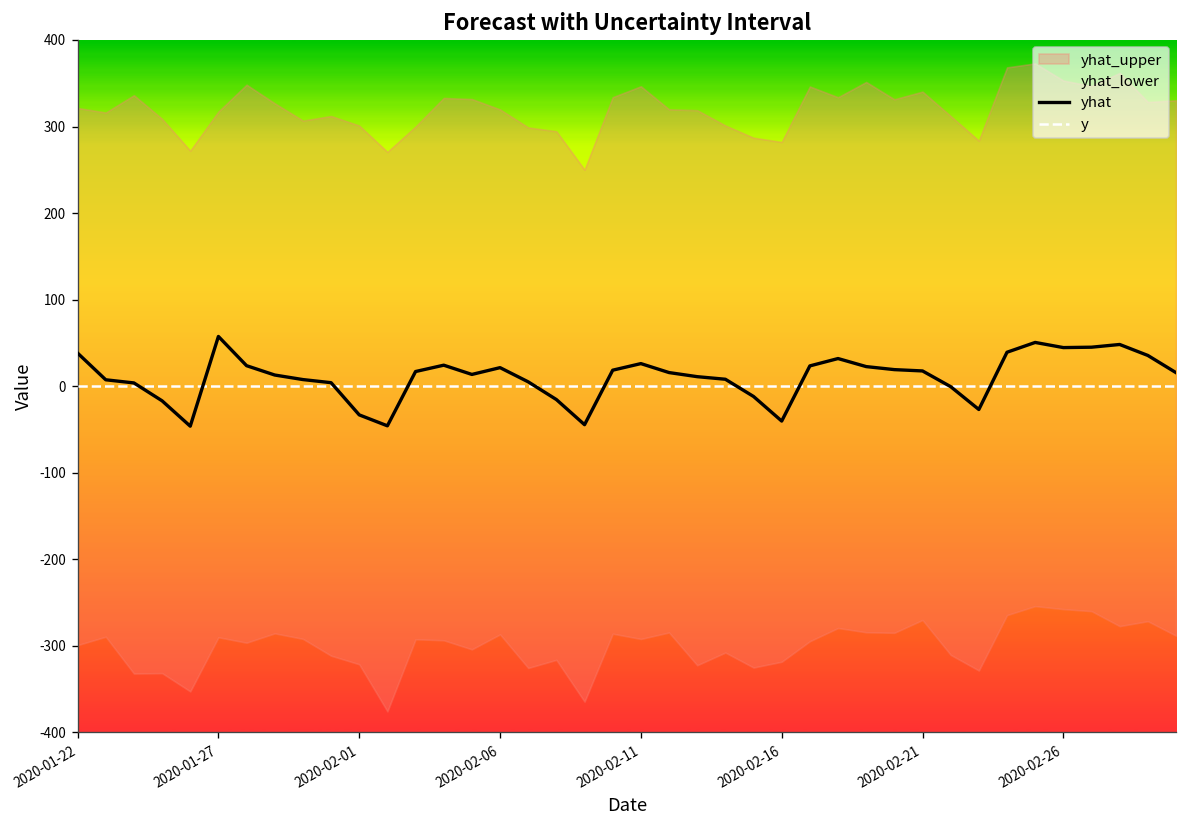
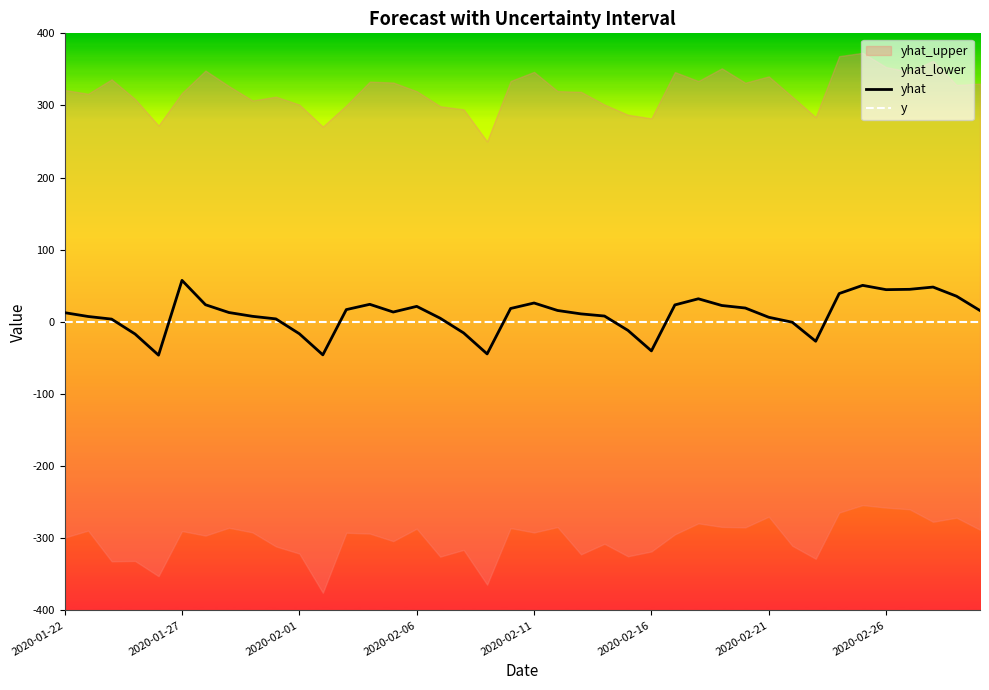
  {
    "yhat": {
-     "2020-01-22": 40,
+     "2020-01-22": 10,
      "2020-01-27": 60,
-     "2020-02-01": -30,
+     "2020-02-01": -20,
      "2020-02-06": 20,
      "2020-02-11": 30,
      "2020-02-16": -40,
-     "2020-02-21": 20,
+     "2020-02-21": 10,
      "2020-02-26": 40
    }
  }
